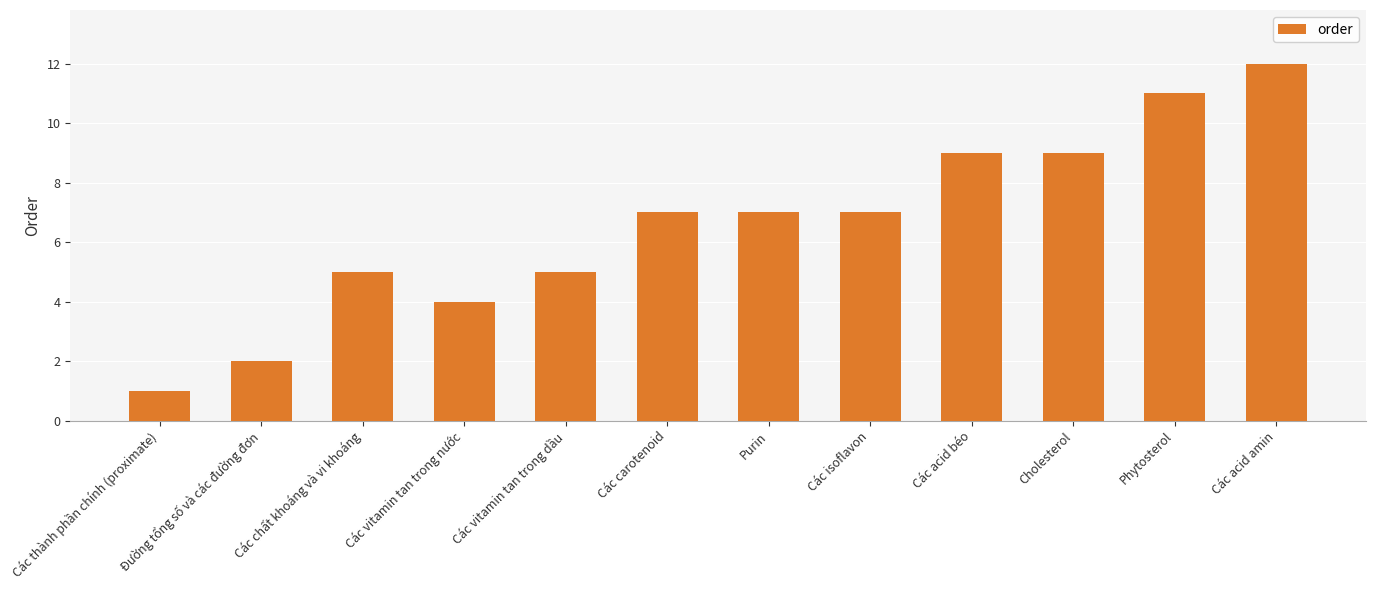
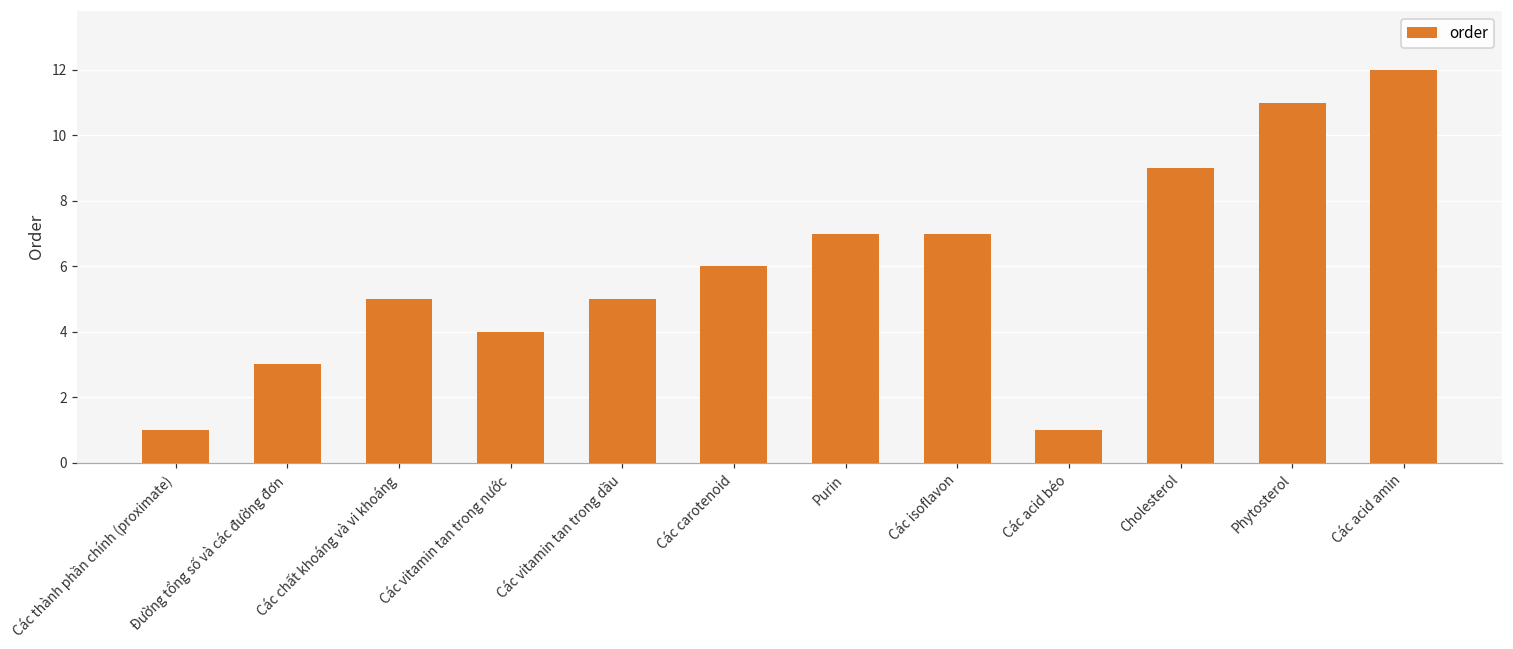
  {
    "Các thành phần chính (proximate)": 1,
-   "Đường tổng số và các đường đơn": 2,
+   "Đường tổng số và các đường đơn": 3,
    "Các chất khoáng và vi khoáng": 5,
    "Các vitamin tan trong nước": 4,
    "Các vitamin tan trong dầu": 5,
-   "Các carotenoid": 7,
+   "Các carotenoid": 6,
    "Purin": 7,
    "Các isoflavon": 7,
-   "Các acid béo": 9,
+   "Các acid béo": 1,
    "Cholesterol": 9,
    "Phytosterol": 11,
    "Các acid amin": 12
  }
